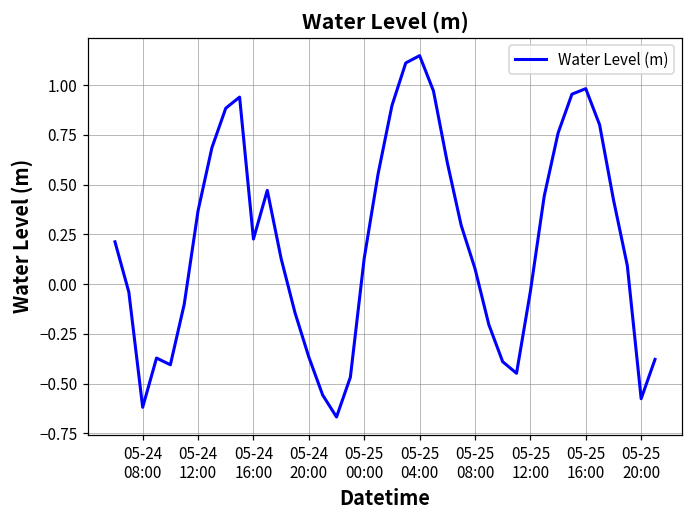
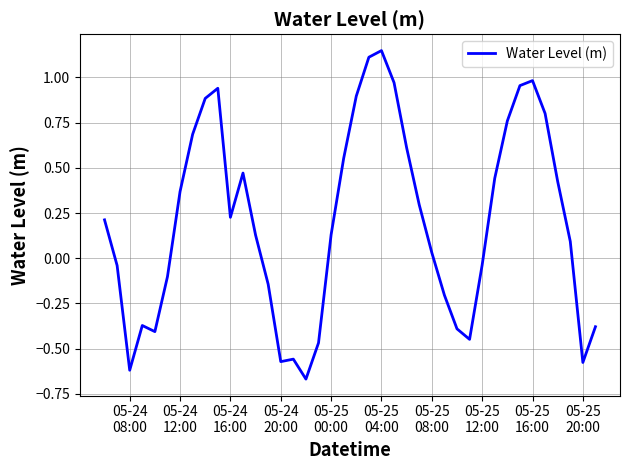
  {
    "05-24 08:00": -0.62,
    "05-24 12:00": 0.37,
    "05-24 16:00": 0.23,
-   "05-24 20:00": -0.37,
+   "05-24 20:00": -0.57,
    "05-25 00:00": 0.13,
    "05-25 04:00": 1.15,
-   "05-25 08:00": 0.08,
+   "05-25 08:00": 0.03,
    "05-25 12:00": -0.04,
    "05-25 16:00": 0.98,
    "05-25 20:00": -0.58
  }
